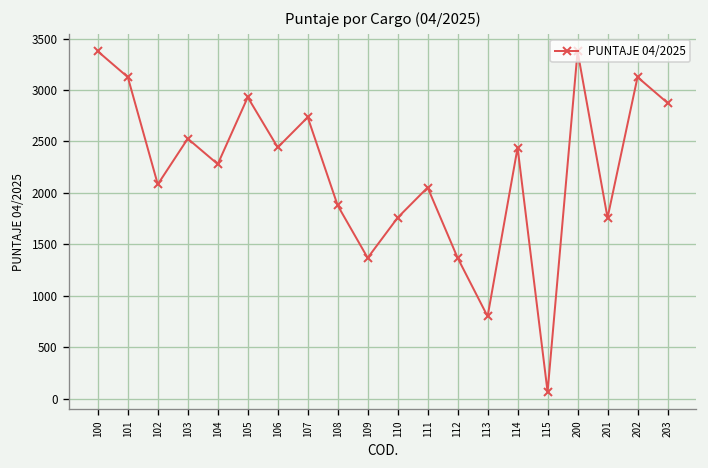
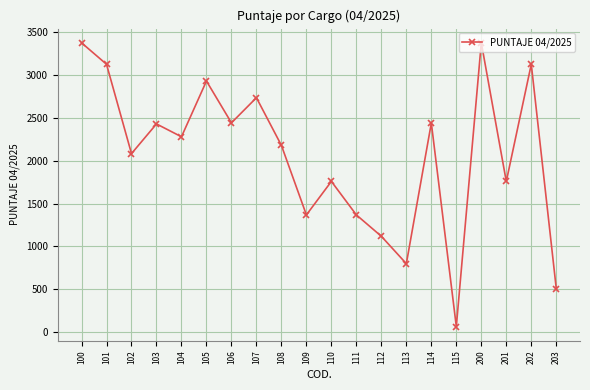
  {
    "100": 3400,
    "101": 3100,
    "102": 2100,
-   "103": 2500,
+   "103": 2400,
    "104": 2300,
    "105": 2900,
    "106": 2400,
    "107": 2700,
-   "108": 1900,
+   "108": 2200,
    "109": 1400,
    "110": 1800,
-   "111": 2100,
-   "112": 1400,
+   "111": 1400,
+   "112": 1100,
    "113": 800,
    "114": 2400,
    "115": 100,
    "201": 1800,
    "202": 3100,
-   "203": 2900
+   "203": 500
  }
